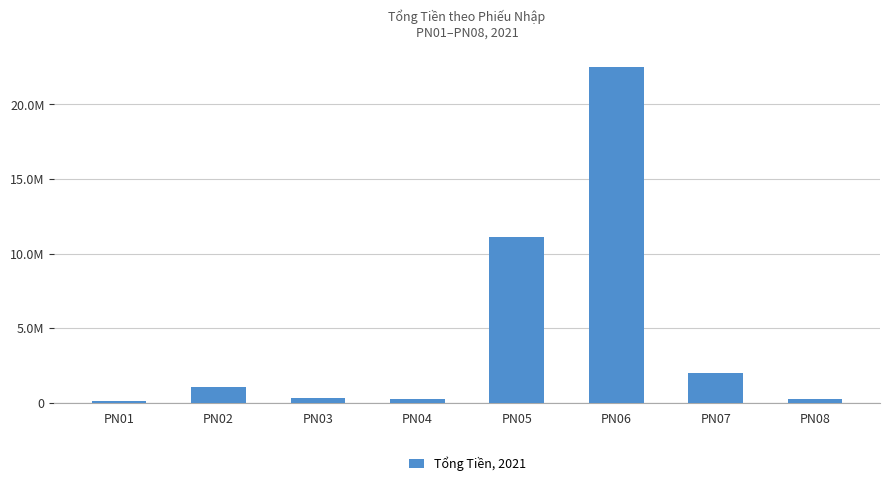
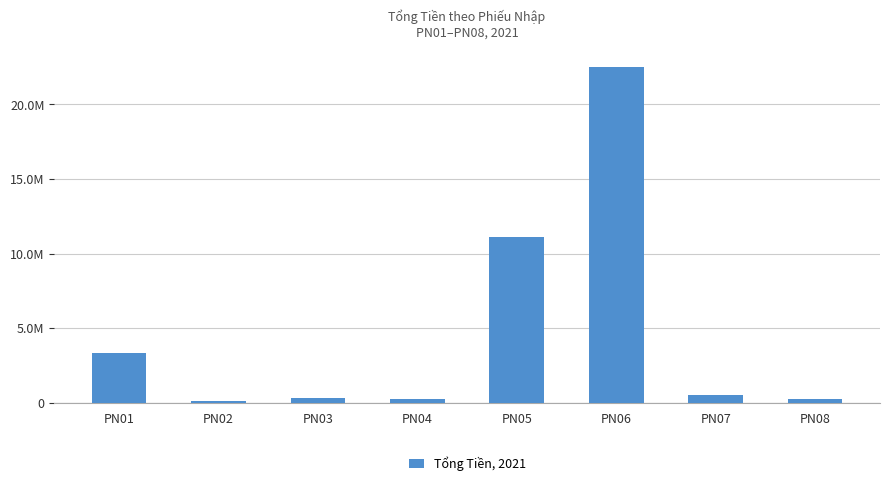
  {
-   "PN01": 100000,
-   "PN02": 1100000,
+   "PN01": 3400000,
+   "PN02": 100000,
    "PN03": 300000,
    "PN04": 300000,
    "PN05": 11100000,
    "PN06": 22500000,
-   "PN07": 2000000,
+   "PN07": 600000,
    "PN08": 300000
  }
